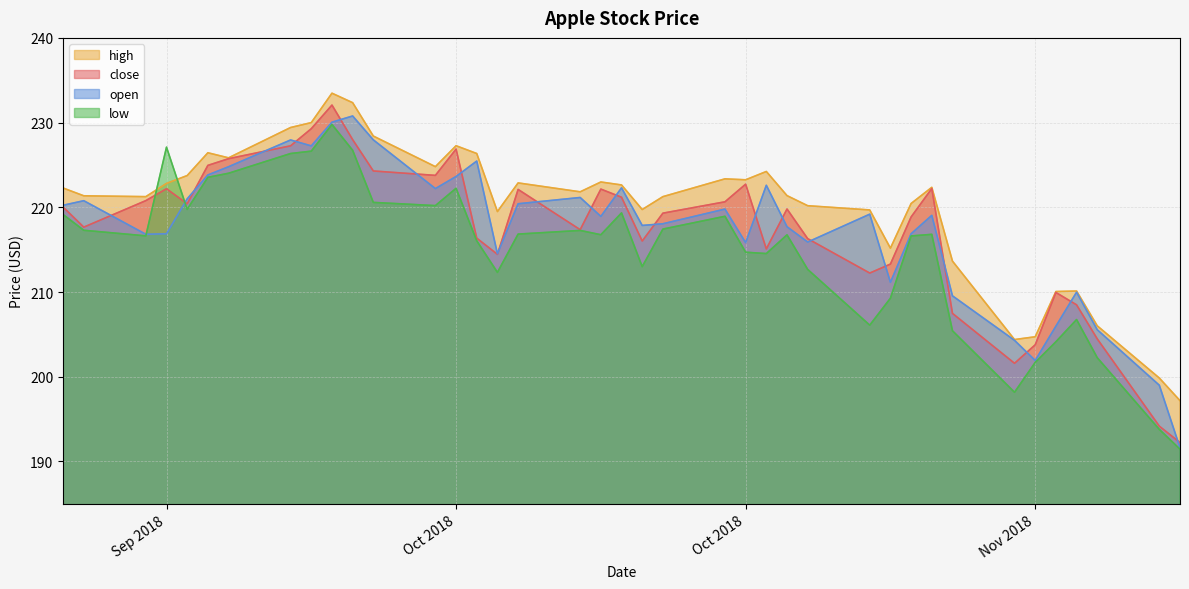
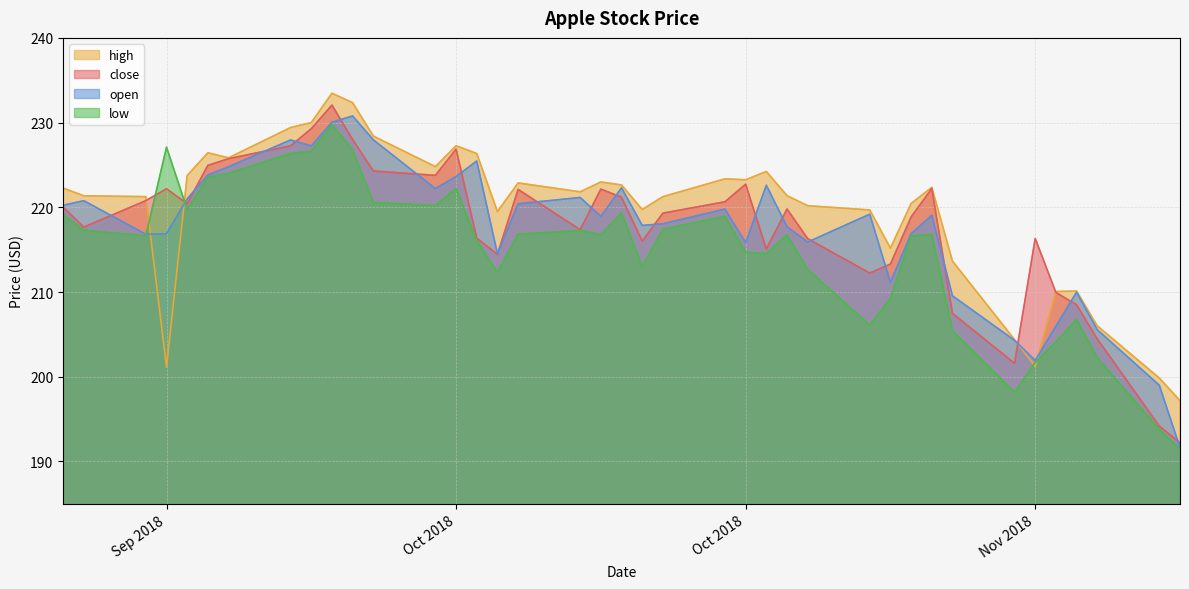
  {
    "high": {
-     "Sep 2018": 223,
-     "Nov 2018": 205
+     "Sep 2018": 201,
+     "Nov 2018": 201
    },
    "close": {
      "Sep 2018": 222,
-     "Nov 2018": 204
+     "Nov 2018": 216
    },
    "open": {
      "Sep 2018": 217
    },
    "low": {
      "Sep 2018": 227
    }
  }
